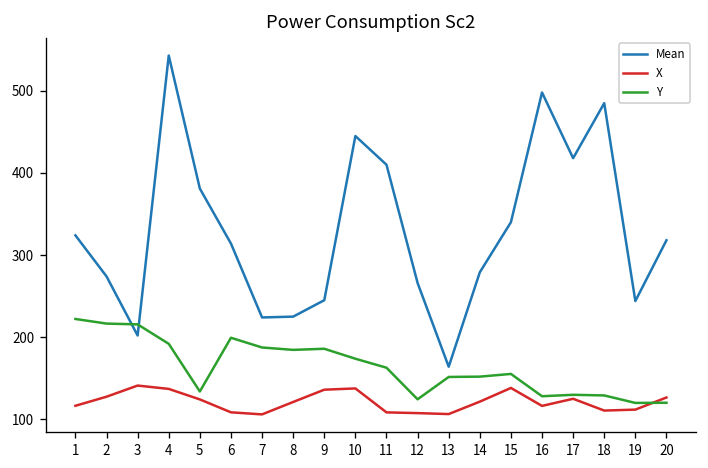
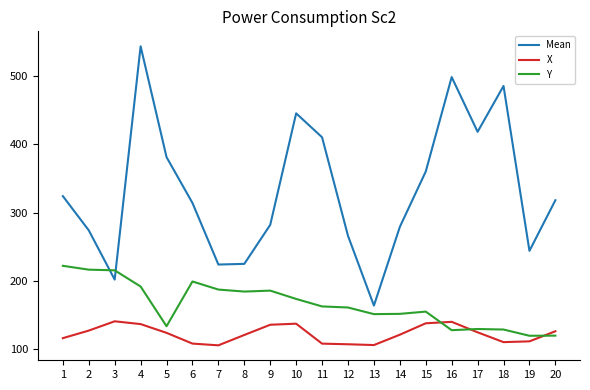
  {
    "Mean": {
      "1": 320,
      "2": 270,
      "3": 200,
      "4": 540,
      "5": 380,
      "6": 310,
      "7": 220,
      "8": 230,
-     "9": 250,
+     "9": 280,
      "10": 450,
      "11": 410,
      "12": 270,
      "13": 160,
      "14": 280,
-     "15": 340,
+     "15": 360,
      "16": 500,
      "17": 420,
      "18": 490,
      "19": 240,
      "20": 320
    },
    "X": {
      "1": 120,
      "2": 130,
      "3": 140,
      "4": 140,
      "5": 120,
      "6": 110,
      "7": 110,
      "8": 120,
      "9": 140,
      "10": 140,
      "11": 110,
      "12": 110,
      "13": 110,
      "14": 120,
      "15": 140,
-     "16": 120,
+     "16": 140,
      "17": 120,
      "18": 110,
      "19": 110,
      "20": 130
    },
    "Y": {
      "1": 220,
      "2": 220,
      "3": 220,
      "4": 190,
      "5": 130,
      "6": 200,
      "7": 190,
      "8": 180,
      "9": 190,
      "10": 170,
      "11": 160,
-     "12": 120,
+     "12": 160,
      "13": 150,
      "14": 150,
      "15": 160,
      "16": 130,
      "17": 130,
      "18": 130,
      "19": 120,
      "20": 120
    }
  }
